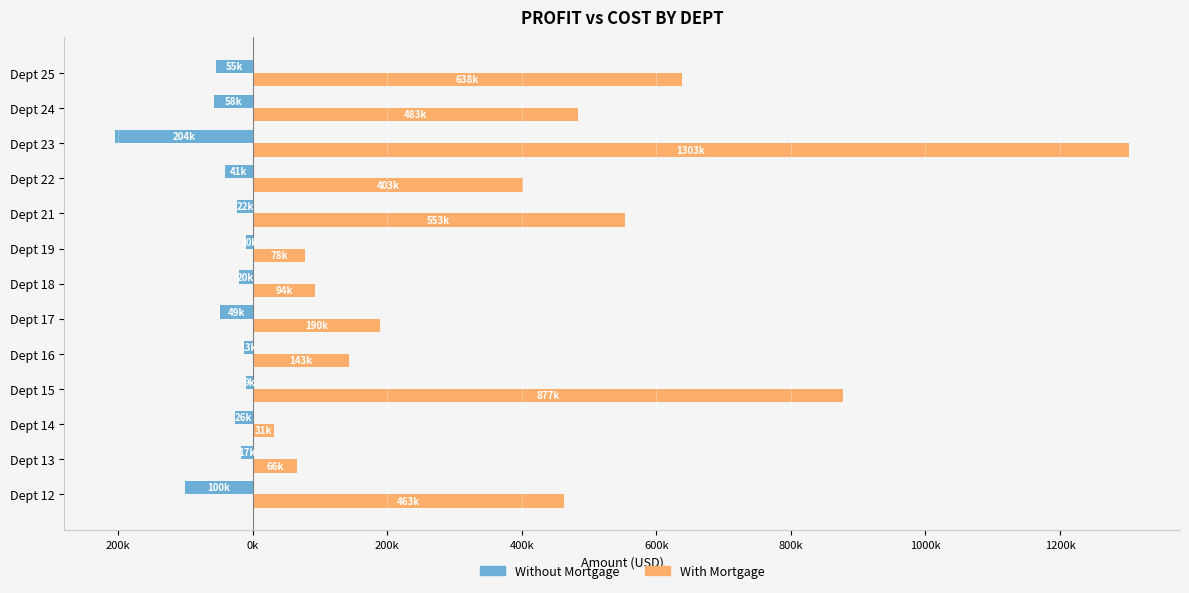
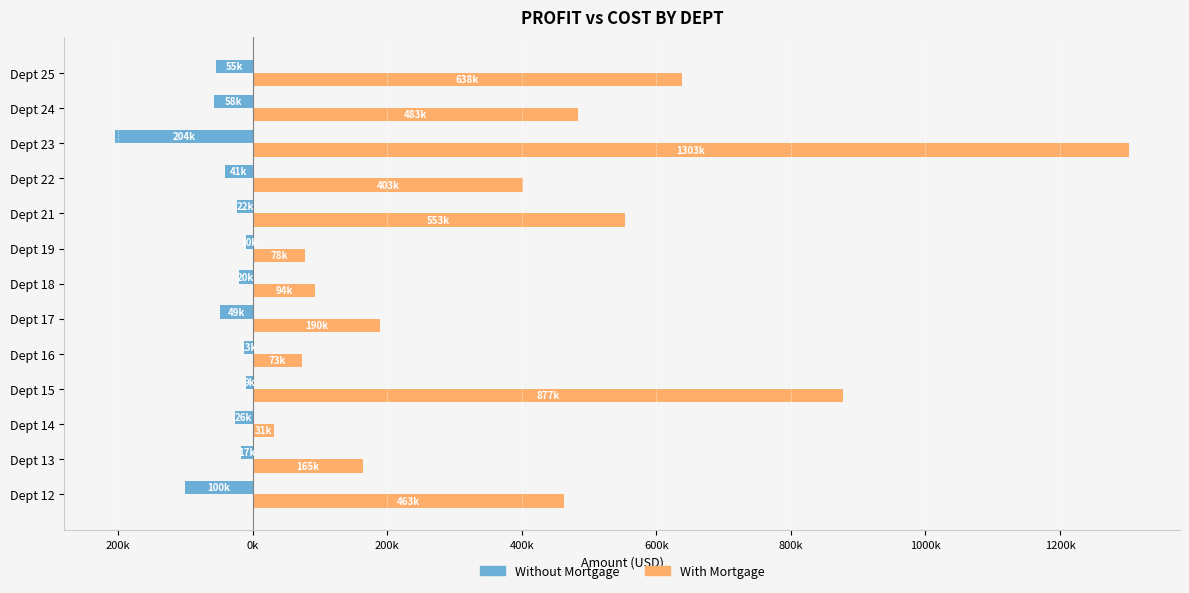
  {
    "With Mortgage": {
      "Dept 25": "638k",
      "Dept 24": "483k",
      "Dept 23": "1303k",
      "Dept 22": "403k",
      "Dept 21": "553k",
      "Dept 19": "78k",
      "Dept 18": "94k",
      "Dept 17": "190k",
-     "Dept 16": "143k",
+     "Dept 16": "73k",
      "Dept 15": "877k",
      "Dept 14": "31k",
-     "Dept 13": "66k",
+     "Dept 13": "165k",
      "Dept 12": "463k"
    }
  }
